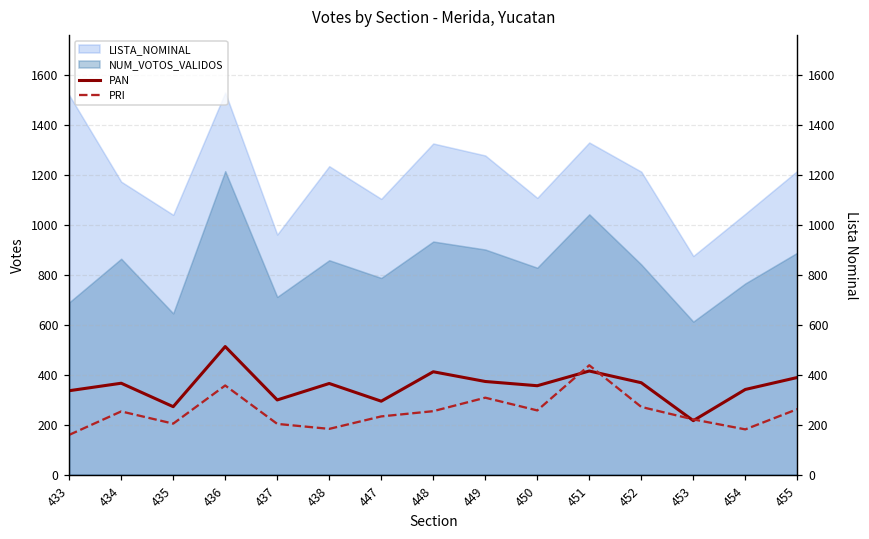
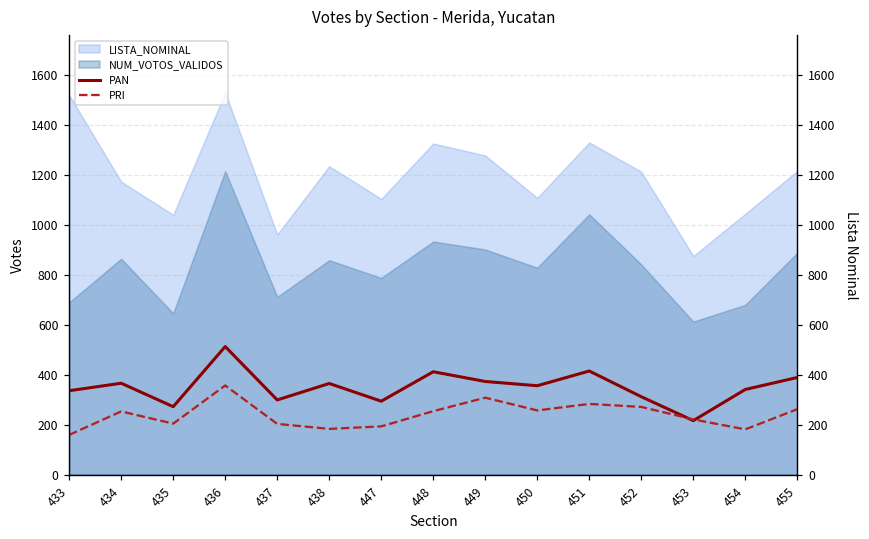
  {
    "LISTA_NOMINAL": {
      "433": 1520,
      "434": 1170,
      "435": 1040,
      "437": 960,
      "438": 1240,
      "447": 1110,
      "448": 1330,
      "449": 1280,
      "450": 1110,
      "451": 1330,
      "452": 1210,
      "453": 880,
      "454": 1050,
      "455": 1220
    },
    "NUM_VOTOS_VALIDOS": {
      "433": 690,
      "434": 870,
      "435": 650,
      "436": 1220,
      "437": 710,
      "438": 860,
      "447": 790,
      "448": 930,
      "449": 900,
      "450": 830,
      "451": 1040,
      "452": 840,
      "453": 610,
-     "454": 770,
+     "454": 680,
      "455": 890
    },
    "PAN": {
      "433": 340,
      "434": 370,
      "435": 270,
      "436": 510,
      "437": 300,
      "438": 370,
      "447": 290,
      "448": 410,
      "449": 370,
      "450": 360,
      "451": 420,
-     "452": 370,
+     "452": 310,
      "454": 340,
      "455": 390
    },
    "PRI": {
      "433": 160,
      "434": 250,
      "435": 200,
      "436": 360,
      "437": 200,
      "438": 180,
-     "447": 230,
+     "447": 190,
      "448": 250,
      "449": 310,
      "450": 260,
-     "451": 440,
+     "451": 280,
      "452": 270,
      "454": 180,
      "455": 260
    }
  }
